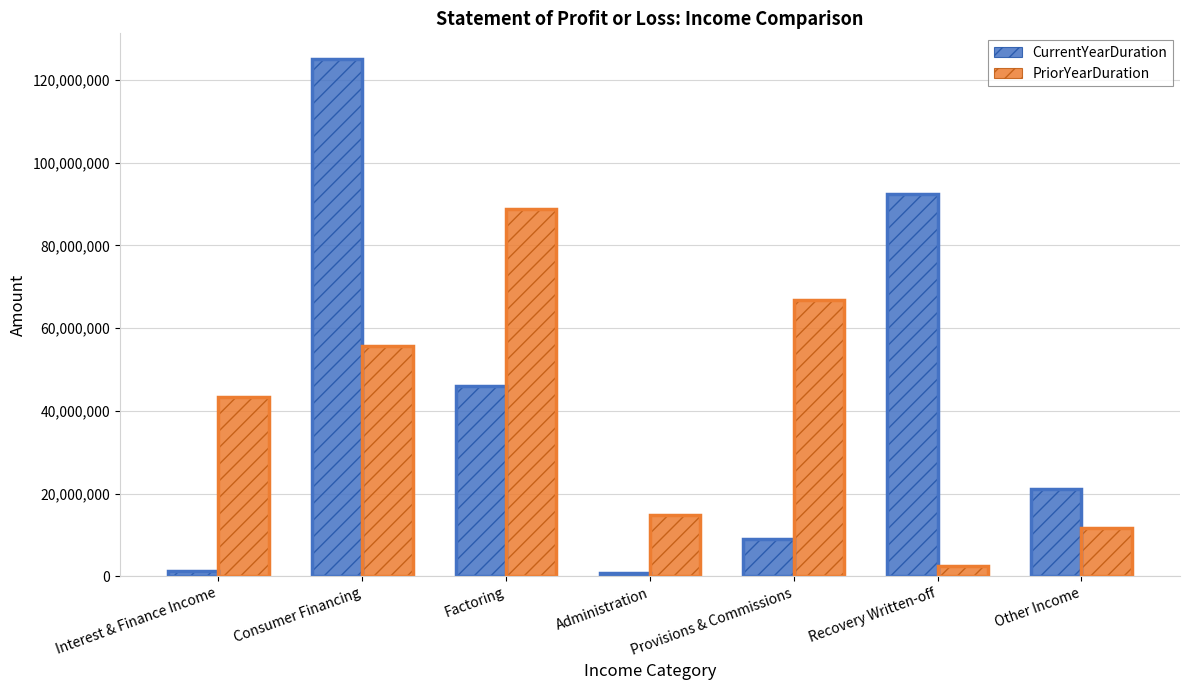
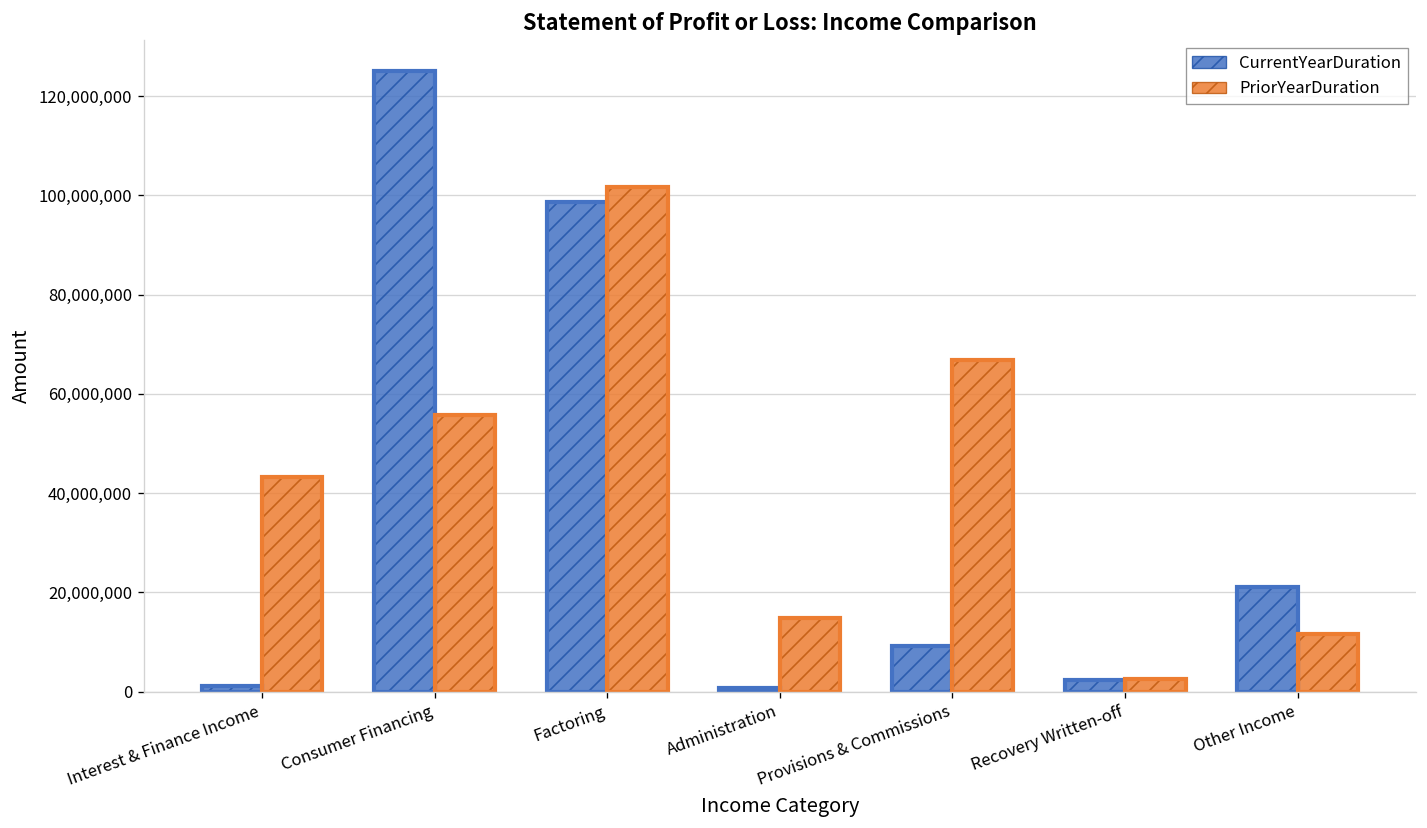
  {
    "CurrentYearDuration": {
      "Interest & Finance Income": "1,000,000",
      "Consumer Financing": "125,000,000",
-     "Factoring": "46,000,000",
+     "Factoring": "99,000,000",
      "Administration": "1,000,000",
      "Provisions & Commissions": "9,000,000",
-     "Recovery Written-off": "92,000,000",
+     "Recovery Written-off": "2,000,000",
      "Other Income": "21,000,000"
    },
    "PriorYearDuration": {
      "Interest & Finance Income": "43,000,000",
      "Consumer Financing": "56,000,000",
-     "Factoring": "89,000,000",
+     "Factoring": "102,000,000",
      "Administration": "15,000,000",
      "Provisions & Commissions": "67,000,000",
      "Recovery Written-off": "3,000,000",
      "Other Income": "12,000,000"
    }
  }
